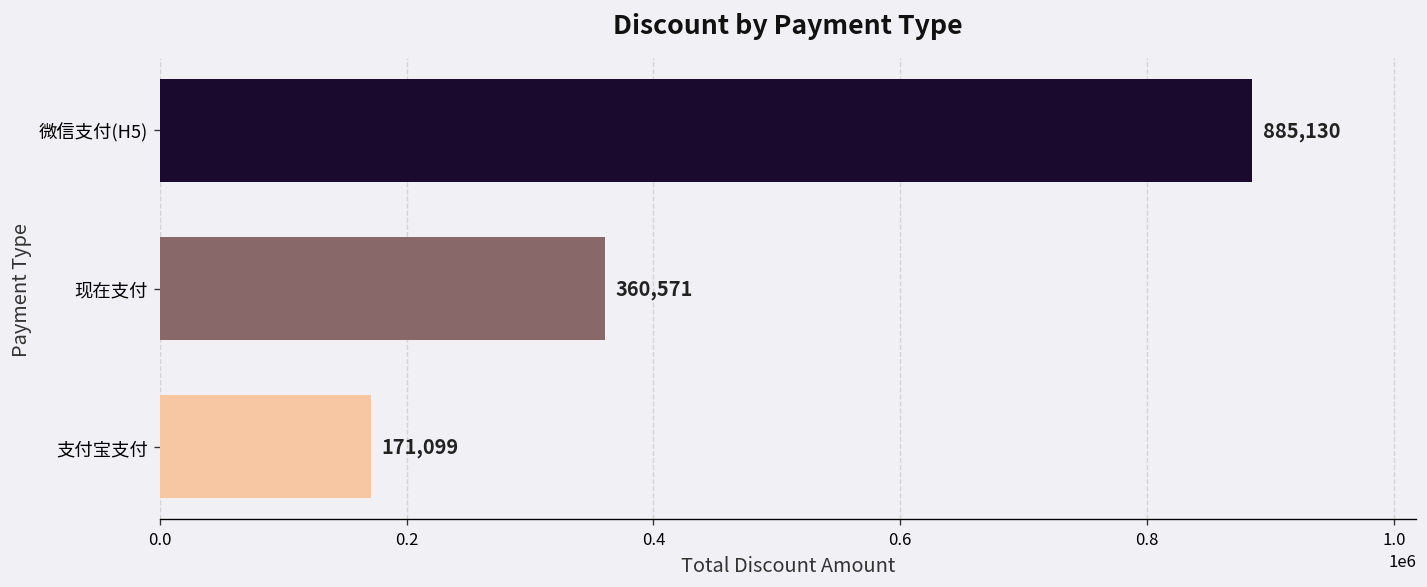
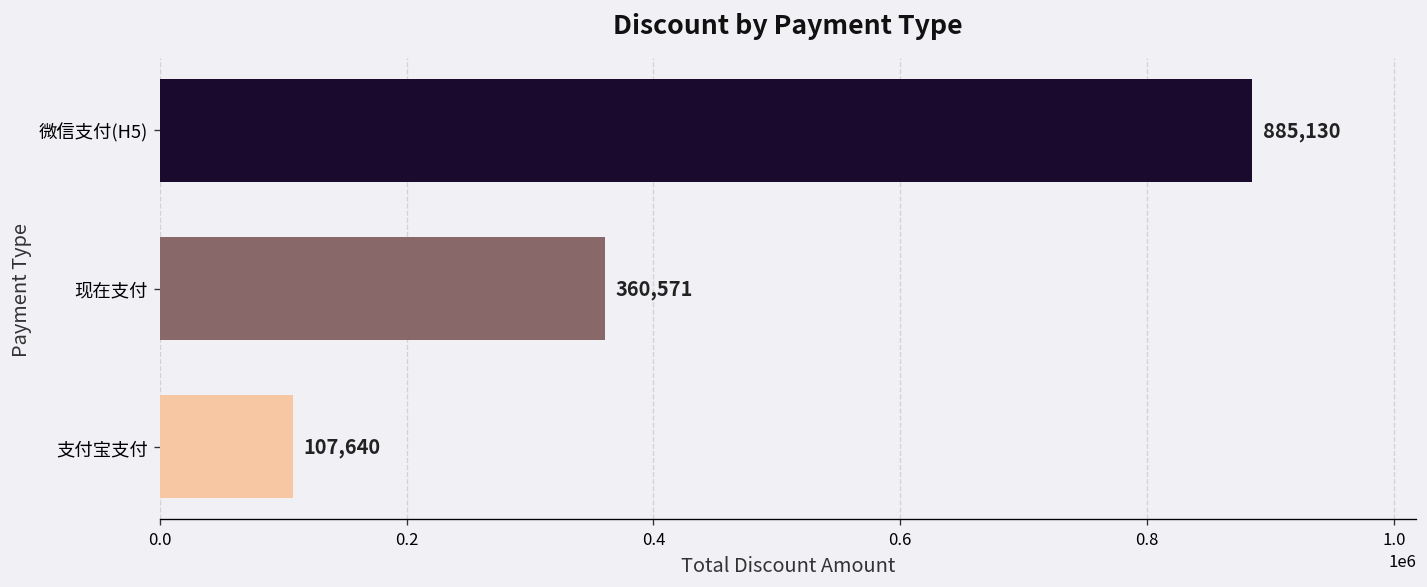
  {
    "微信支付(H5)": "885,130",
    "现在支付": "360,571",
-   "支付宝支付": "171,099"
+   "支付宝支付": "107,640"
  }
